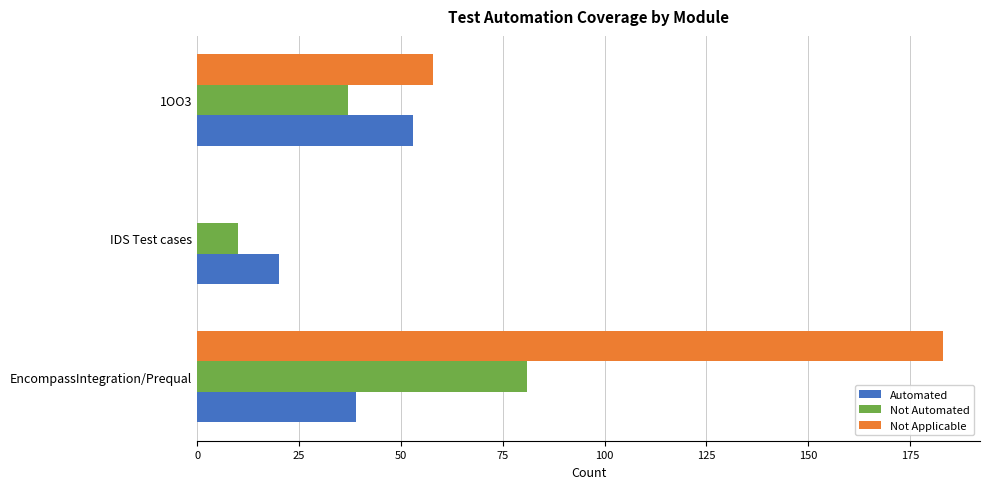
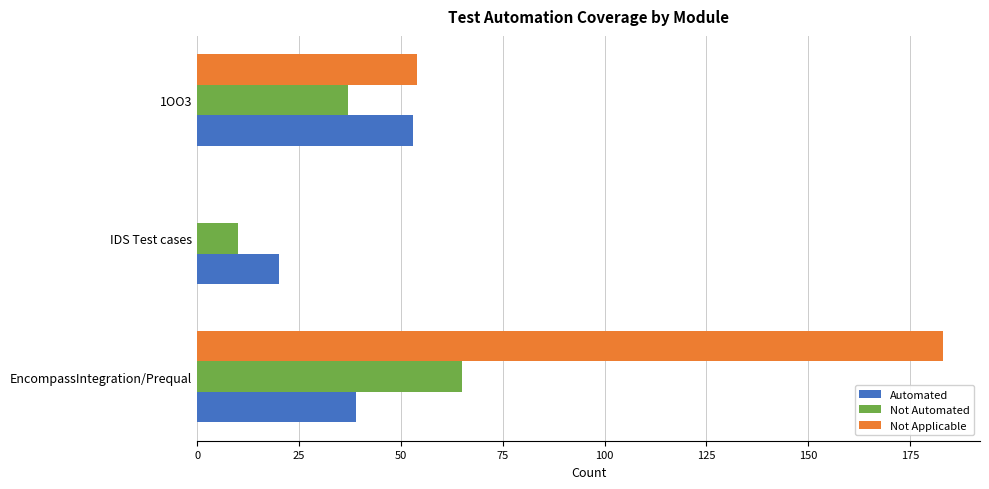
  {
    "Automated": {
      "1OO3": 53,
      "IDS Test cases": 20,
      "EncompassIntegration/Prequal": 39
    },
    "Not Automated": {
      "1OO3": 37,
      "IDS Test cases": 10,
-     "EncompassIntegration/Prequal": 81
+     "EncompassIntegration/Prequal": 65
    },
    "Not Applicable": {
-     "1OO3": 58,
+     "1OO3": 54,
      "IDS Test cases": 0,
      "EncompassIntegration/Prequal": 183
    }
  }
